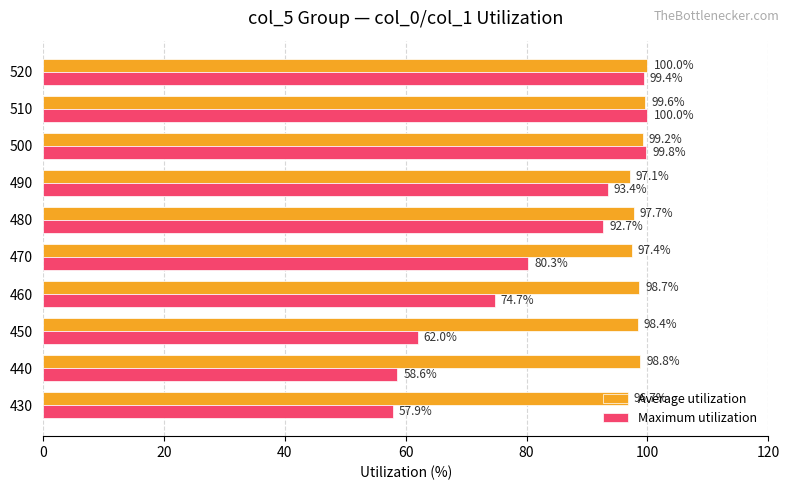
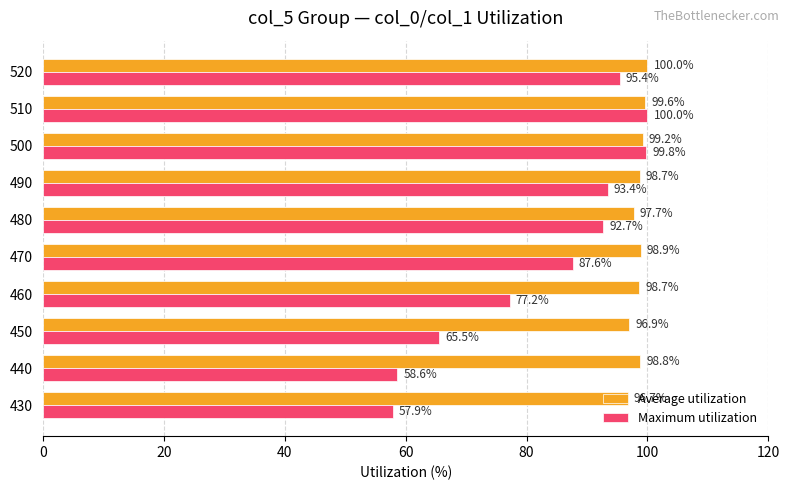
  {
    "Average utilization": {
      "520": "100.0%",
      "510": "99.6%",
      "500": "99.2%",
-     "490": "97.1%",
+     "490": "98.7%",
      "480": "97.7%",
-     "470": "97.4%",
+     "470": "98.9%",
      "460": "98.7%",
-     "450": "98.4%",
+     "450": "96.9%",
      "440": "98.8%",
      "430": "96.7%"
    },
    "Maximum utilization": {
-     "520": "99.4%",
+     "520": "95.4%",
      "510": "100.0%",
      "500": "99.8%",
      "490": "93.4%",
      "480": "92.7%",
-     "470": "80.3%",
-     "460": "74.7%",
-     "450": "62.0%",
+     "470": "87.6%",
+     "460": "77.2%",
+     "450": "65.5%",
      "440": "58.6%",
      "430": "57.9%"
    }
  }
